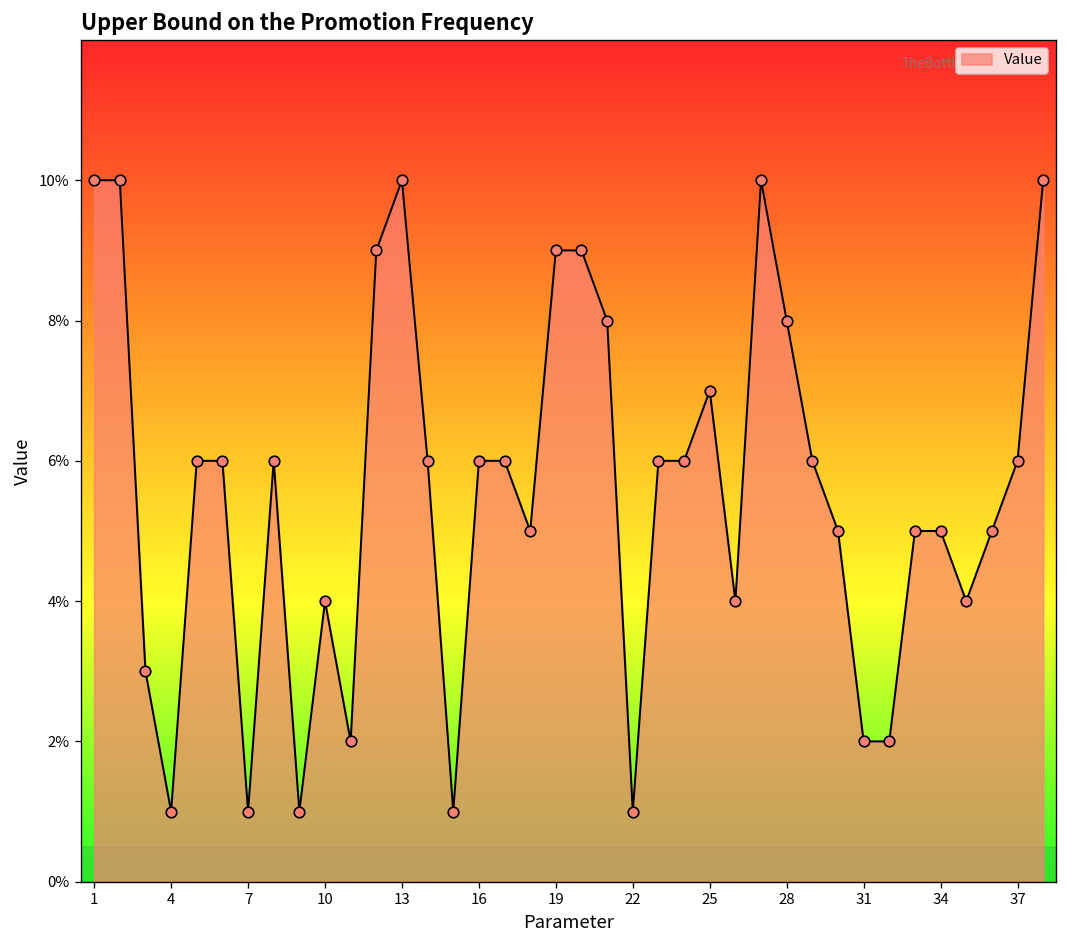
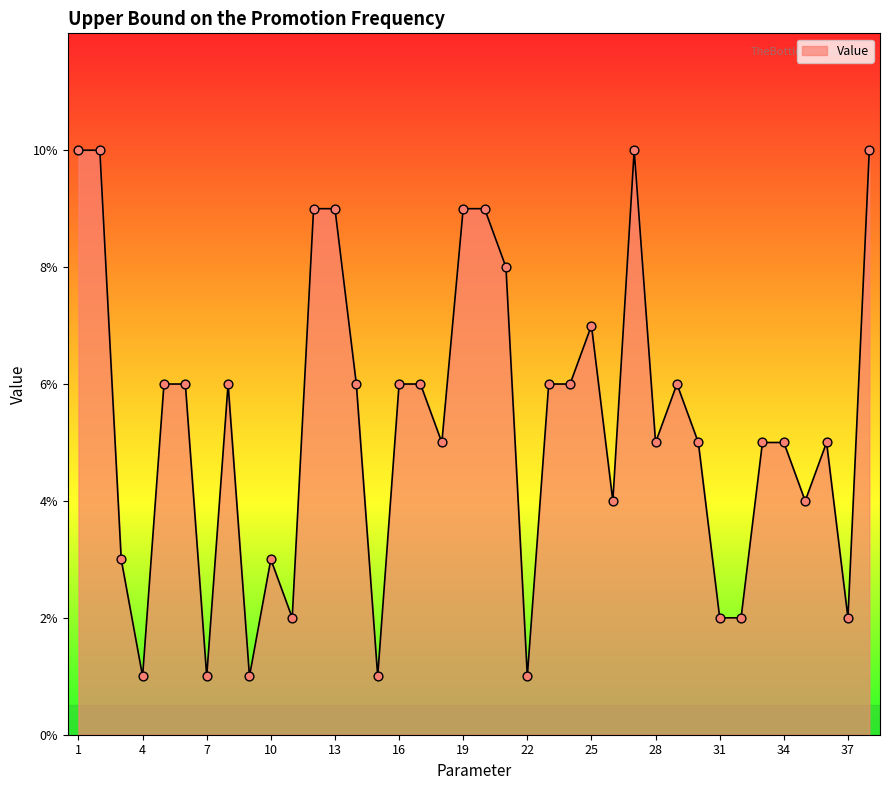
  {
    "1": "10%",
    "4": "1%",
    "7": "1%",
-   "10": "4%",
-   "13": "10%",
+   "10": "3%",
+   "13": "9%",
    "16": "6%",
    "19": "9%",
    "22": "1%",
    "25": "7%",
-   "28": "8%",
+   "28": "5%",
    "31": "2%",
    "34": "5%",
-   "37": "6%"
+   "37": "2%"
  }
